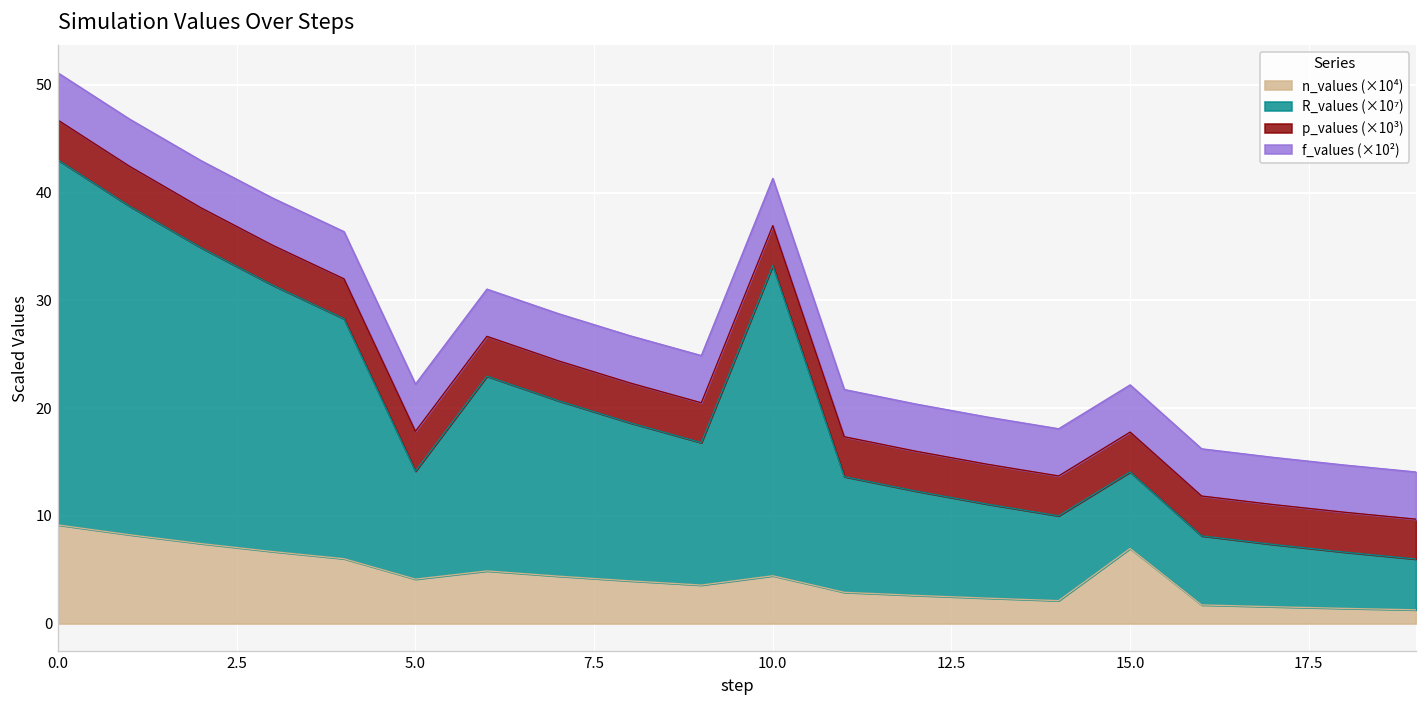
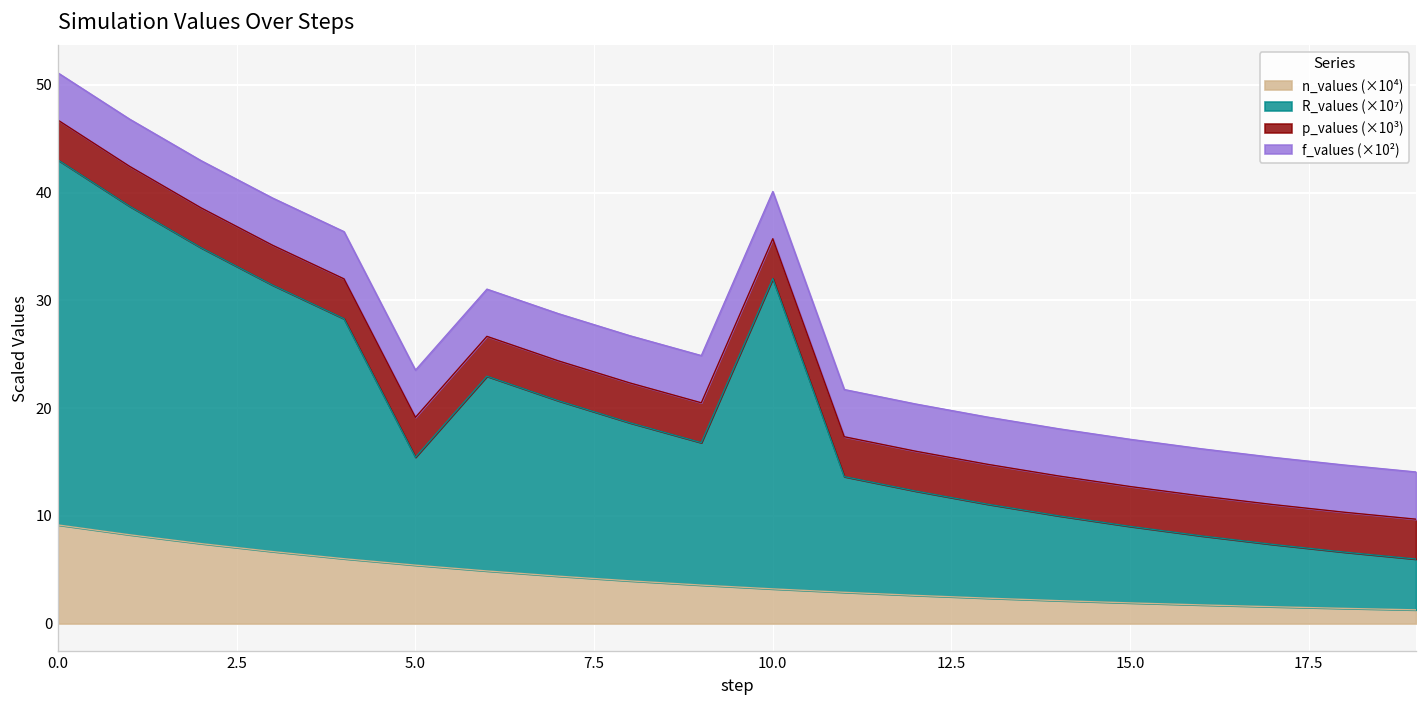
  {
    "n_values (×10⁴)": {
      "0.0": 9,
-     "5.0": 4,
-     "10.0": 4,
-     "15.0": 7
+     "5.0": 5,
+     "10.0": 3,
+     "15.0": 2
    },
    "R_values (×10⁷)": {
      "0.0": 34,
      "5.0": 10,
      "10.0": 29,
      "15.0": 7
    },
    "p_values (×10³)": {
      "0.0": 4,
      "5.0": 4,
      "10.0": 4,
      "15.0": 4
    },
    "f_values (×10²)": {
      "0.0": 4,
      "5.0": 4,
      "10.0": 4,
      "15.0": 4
    }
  }
